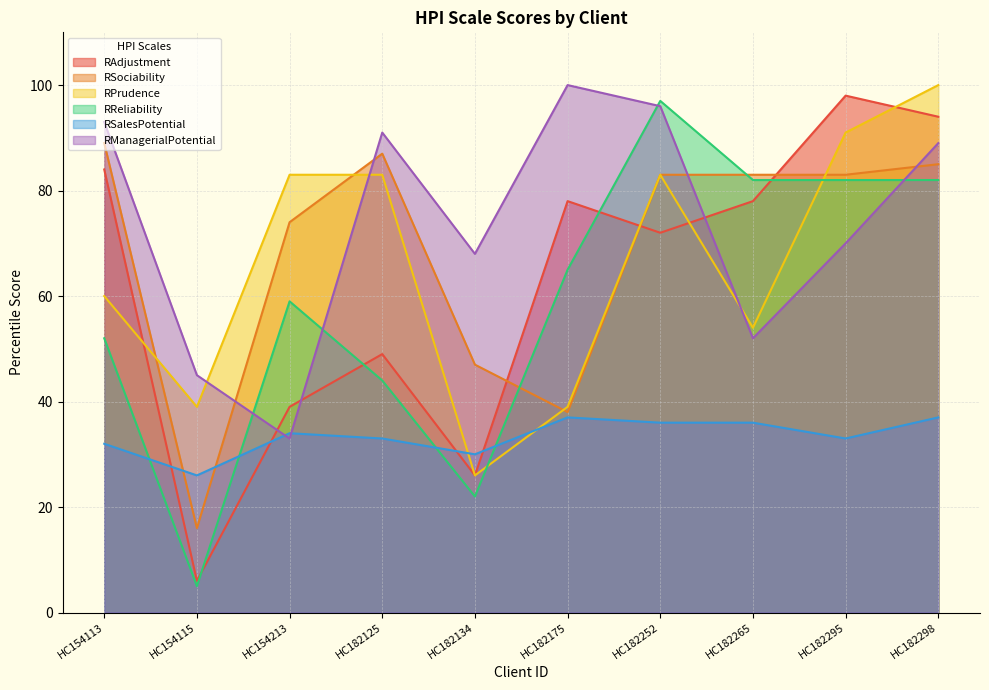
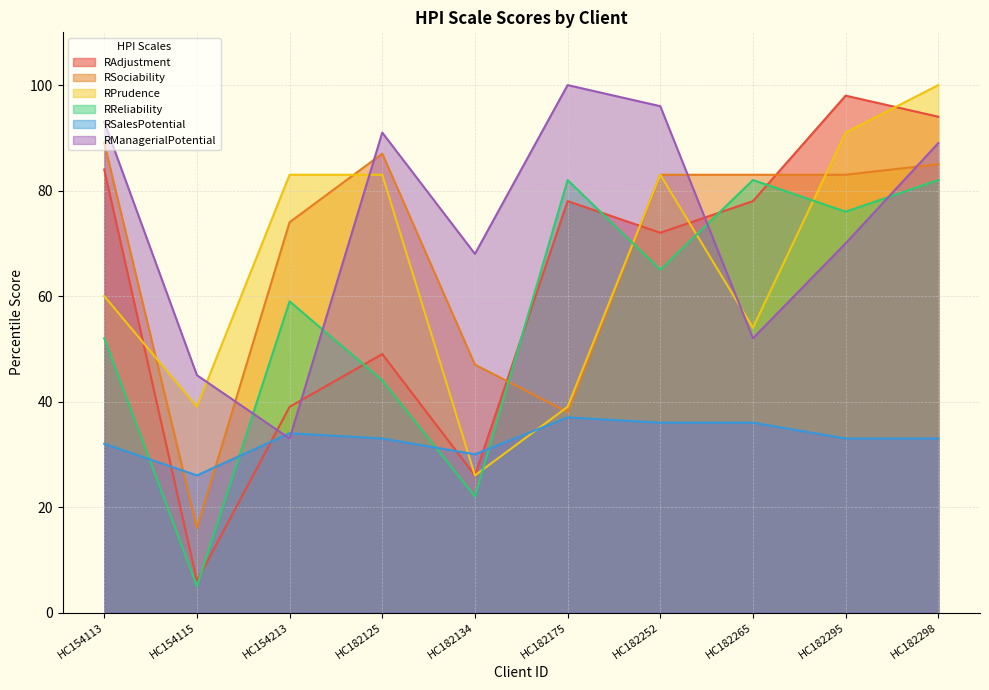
  {
    "RReliability": {
      "HC154113": 52,
      "HC154115": 5,
      "HC154213": 59,
      "HC182125": 44,
      "HC182134": 22,
-     "HC182175": 65,
-     "HC182252": 97,
+     "HC182175": 82,
+     "HC182252": 65,
      "HC182265": 82,
-     "HC182295": 82,
+     "HC182295": 76,
      "HC182298": 82
    },
    "RSalesPotential": {
      "HC154113": 32,
      "HC154115": 26,
      "HC154213": 34,
      "HC182125": 33,
      "HC182134": 30,
      "HC182175": 37,
      "HC182252": 36,
      "HC182265": 36,
      "HC182295": 33,
-     "HC182298": 37
+     "HC182298": 33
    },
    "RManagerialPotential": {
      "HC154115": 45,
      "HC154213": 33,
      "HC182125": 91,
      "HC182134": 68,
      "HC182175": 100,
      "HC182252": 96,
      "HC182265": 52,
      "HC182295": 70,
      "HC182298": 89
    }
  }
